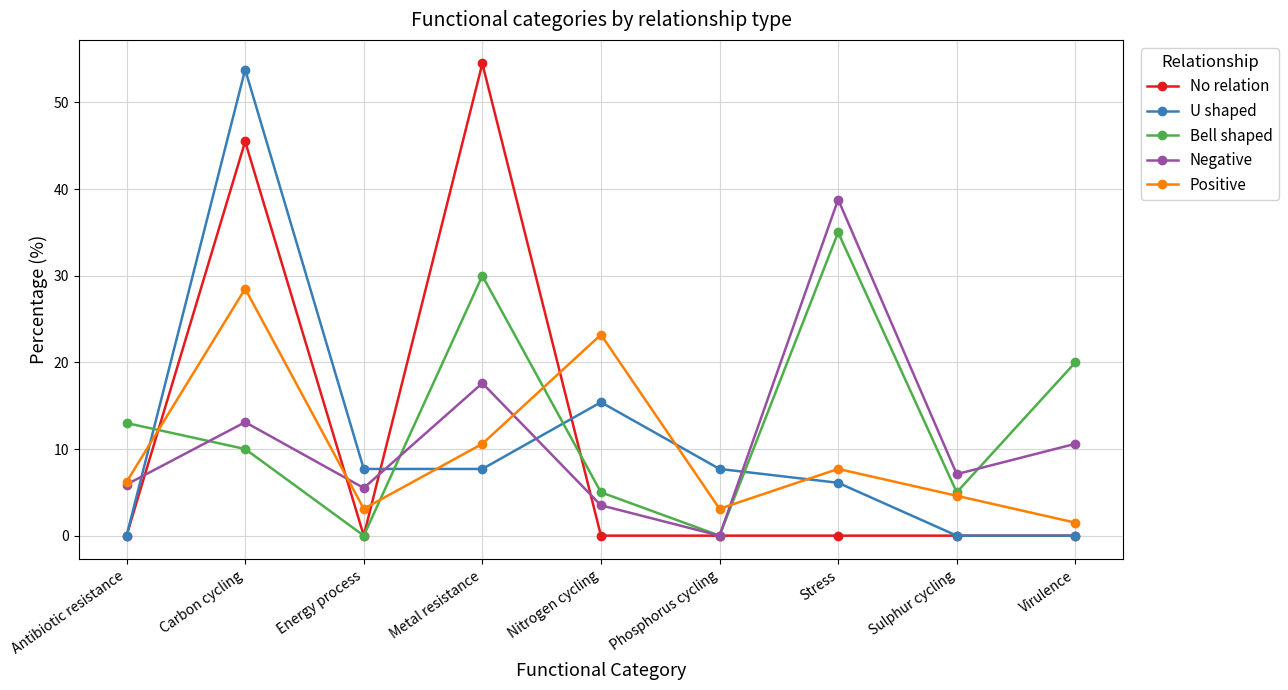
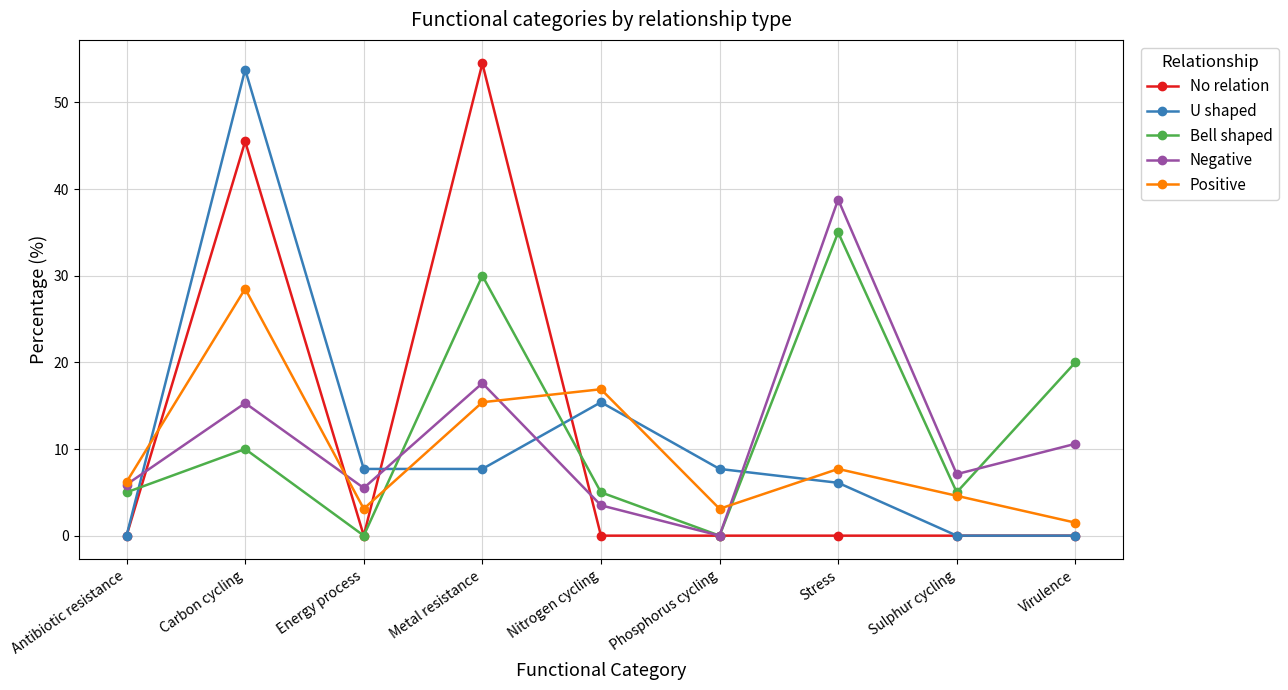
  {
    "No relation": {
      "Carbon cycling": 46,
      "Metal resistance": 55,
      "Nitrogen cycling": 0,
      "Stress": 0
    },
    "U shaped": {
      "Carbon cycling": 54,
      "Energy process": 8,
      "Metal resistance": 8,
      "Nitrogen cycling": 15,
      "Phosphorus cycling": 8,
      "Stress": 6
    },
    "Bell shaped": {
-     "Antibiotic resistance": 13,
+     "Antibiotic resistance": 5,
      "Carbon cycling": 10,
      "Metal resistance": 30,
      "Nitrogen cycling": 5,
      "Stress": 35,
      "Sulphur cycling": 5,
      "Virulence": 20
    },
    "Negative": {
      "Antibiotic resistance": 6,
-     "Carbon cycling": 13,
+     "Carbon cycling": 15,
      "Energy process": 6,
      "Metal resistance": 18,
      "Nitrogen cycling": 4,
      "Stress": 39,
      "Sulphur cycling": 7,
      "Virulence": 11
    },
    "Positive": {
      "Antibiotic resistance": 6,
      "Carbon cycling": 29,
      "Energy process": 3,
-     "Metal resistance": 11,
-     "Nitrogen cycling": 23,
+     "Metal resistance": 15,
+     "Nitrogen cycling": 17,
      "Phosphorus cycling": 3,
      "Stress": 8,
      "Sulphur cycling": 5,
      "Virulence": 2
    }
  }
